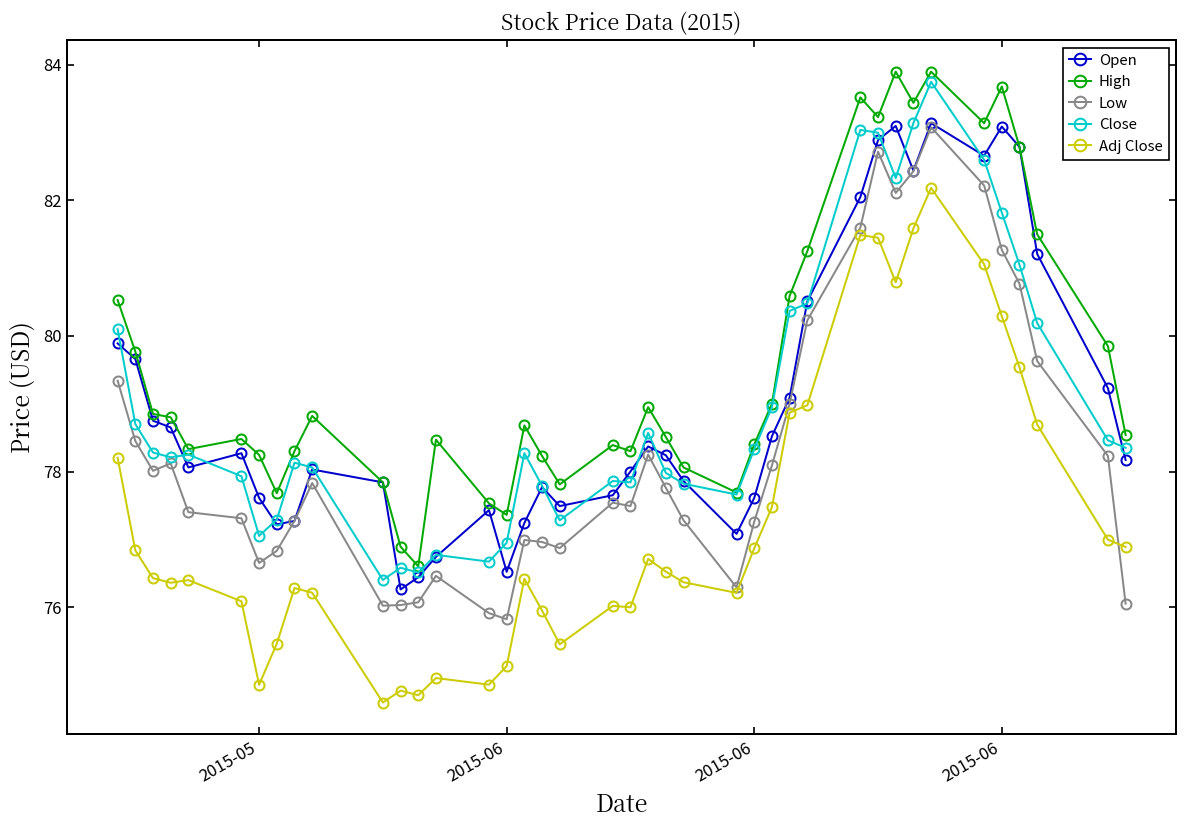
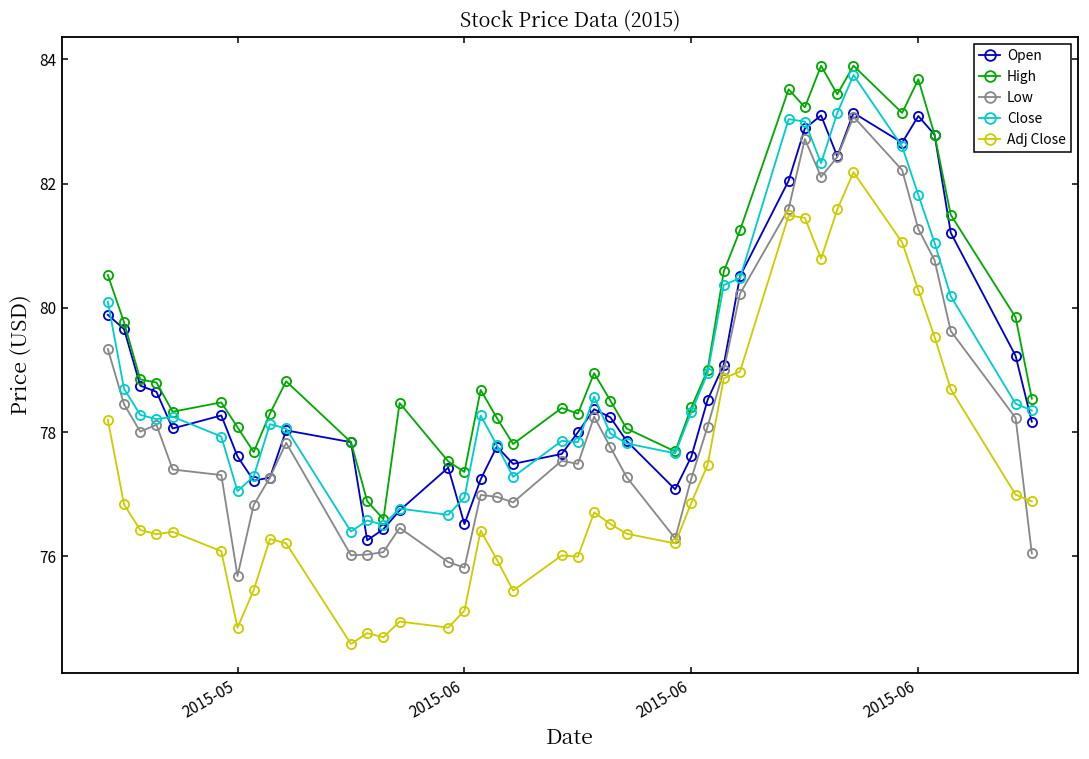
  {
    "Open": {
      "2015-05": 77.6
    },
    "High": {
-     "2015-05": 78.2
+     "2015-05": 78.1
    },
    "Low": {
-     "2015-05": 76.7
+     "2015-05": 75.7
    },
    "Close": {
      "2015-05": 77.1
    },
    "Adj Close": {
      "2015-05": 74.9
    }
  }
